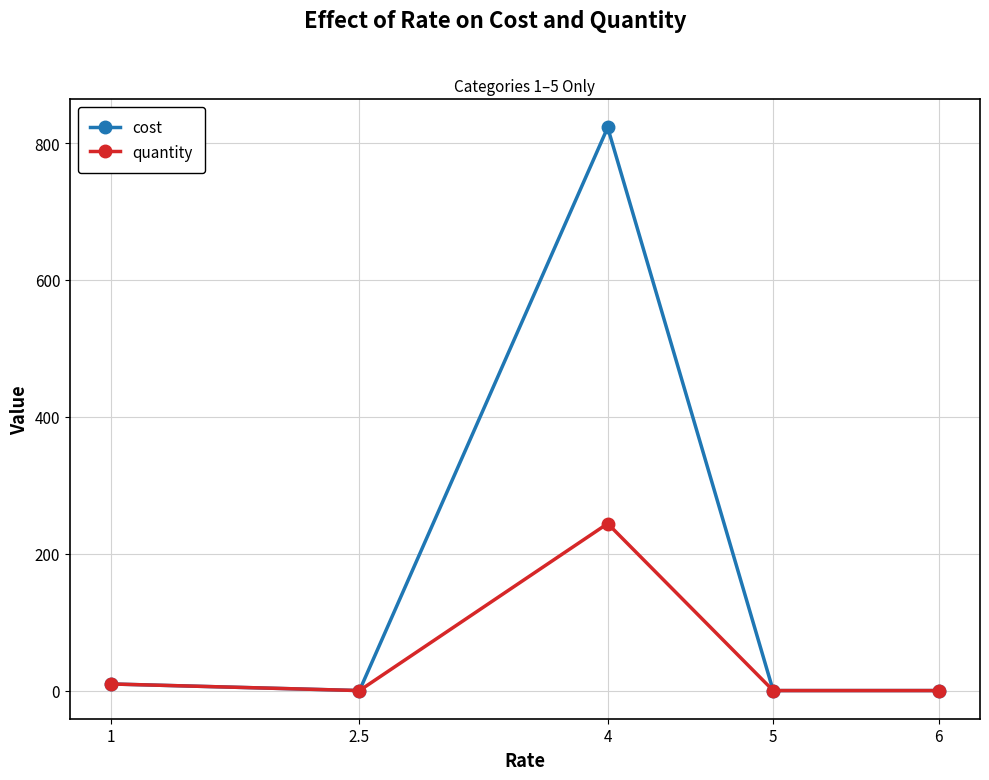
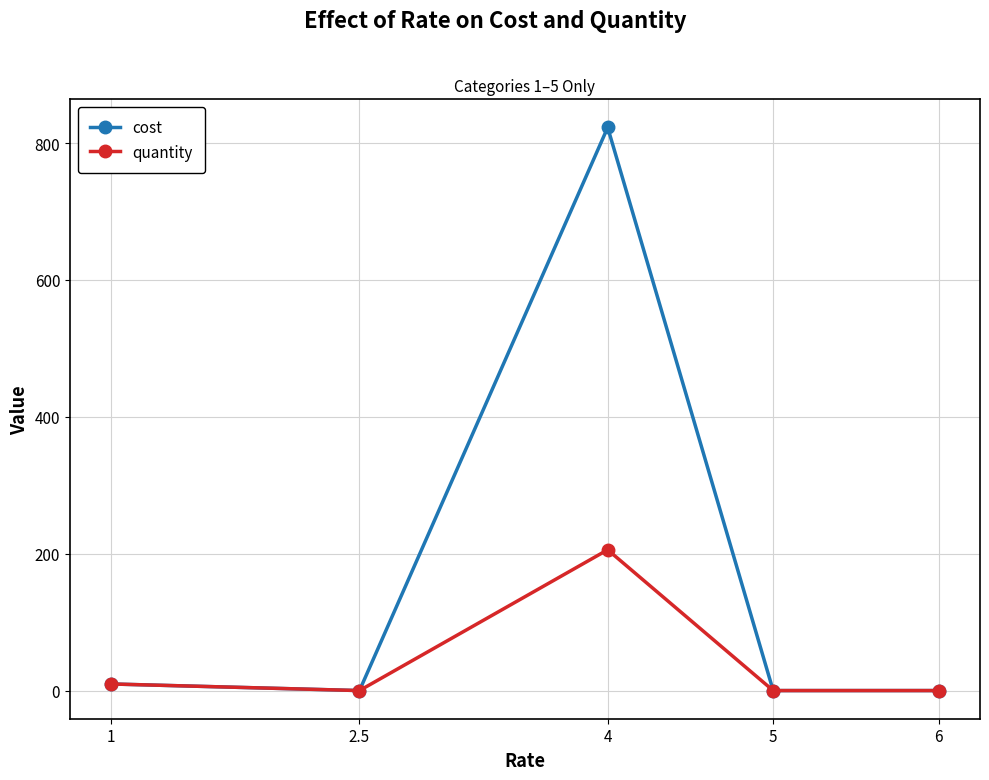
  {
    "cost": {
      "4": 820
    },
    "quantity": {
-     "4": 240
+     "4": 210
    }
  }
